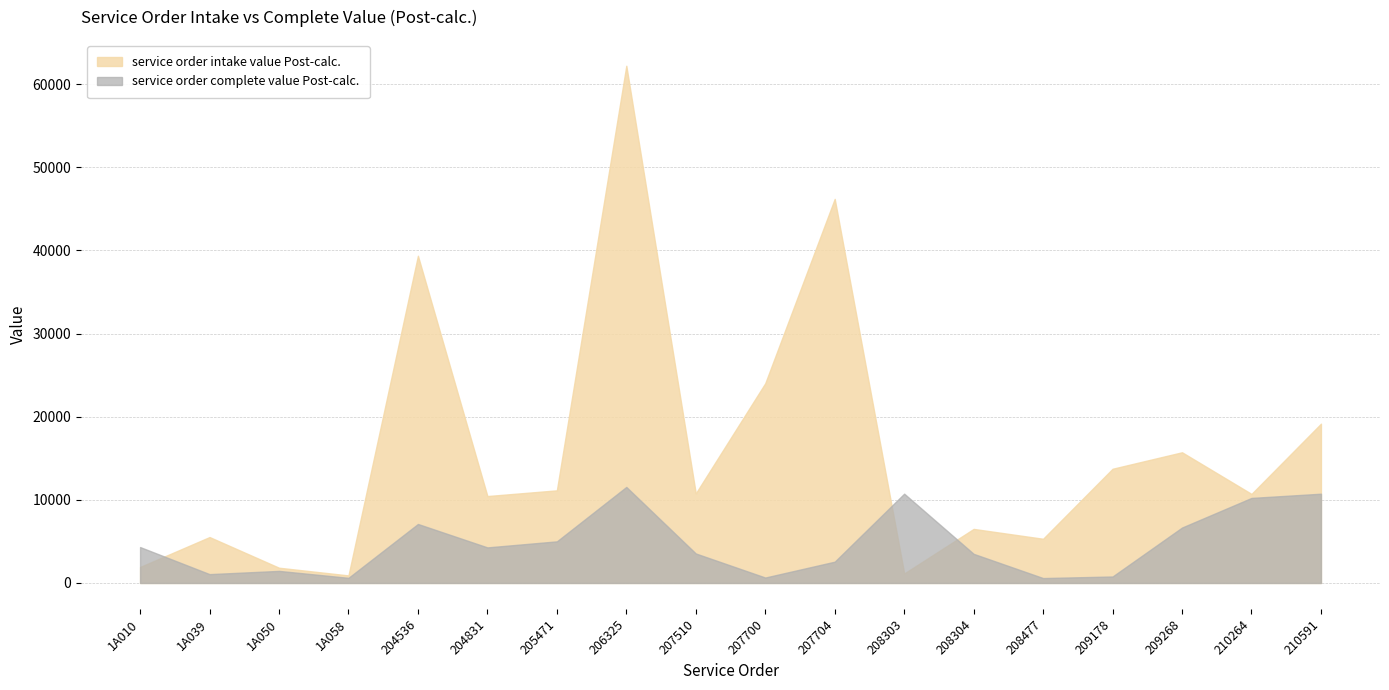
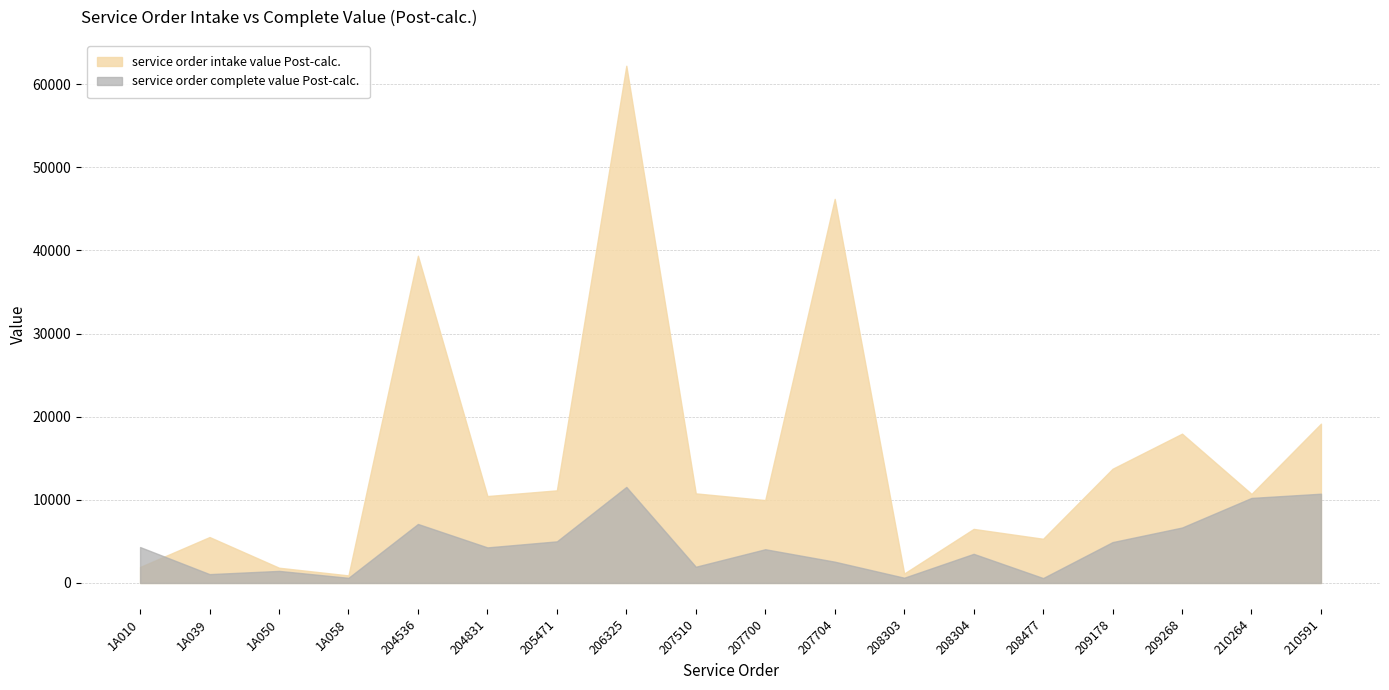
  {
    "service order intake value Post-calc.": {
      "1A010": 2000,
      "1A039": 6000,
      "1A050": 2000,
      "204536": 39000,
      "204831": 10000,
      "205471": 11000,
      "206325": 62000,
      "207510": 11000,
-     "207700": 24000,
+     "207700": 10000,
      "207704": 46000,
      "208303": 1000,
      "208304": 7000,
      "208477": 5000,
      "209178": 14000,
-     "209268": 16000,
+     "209268": 18000,
      "210264": 11000,
      "210591": 19000
    },
    "service order complete value Post-calc.": {
      "1A010": 4000,
      "1A039": 1000,
      "1A050": 1000,
      "204536": 7000,
      "204831": 4000,
      "205471": 5000,
      "206325": 12000,
-     "207510": 4000,
-     "207700": 1000,
+     "207510": 2000,
+     "207700": 4000,
      "207704": 3000,
-     "208303": 11000,
+     "208303": 1000,
      "208304": 4000,
      "208477": 1000,
-     "209178": 1000,
+     "209178": 5000,
      "209268": 7000,
      "210264": 10000,
      "210591": 11000
    }
  }
